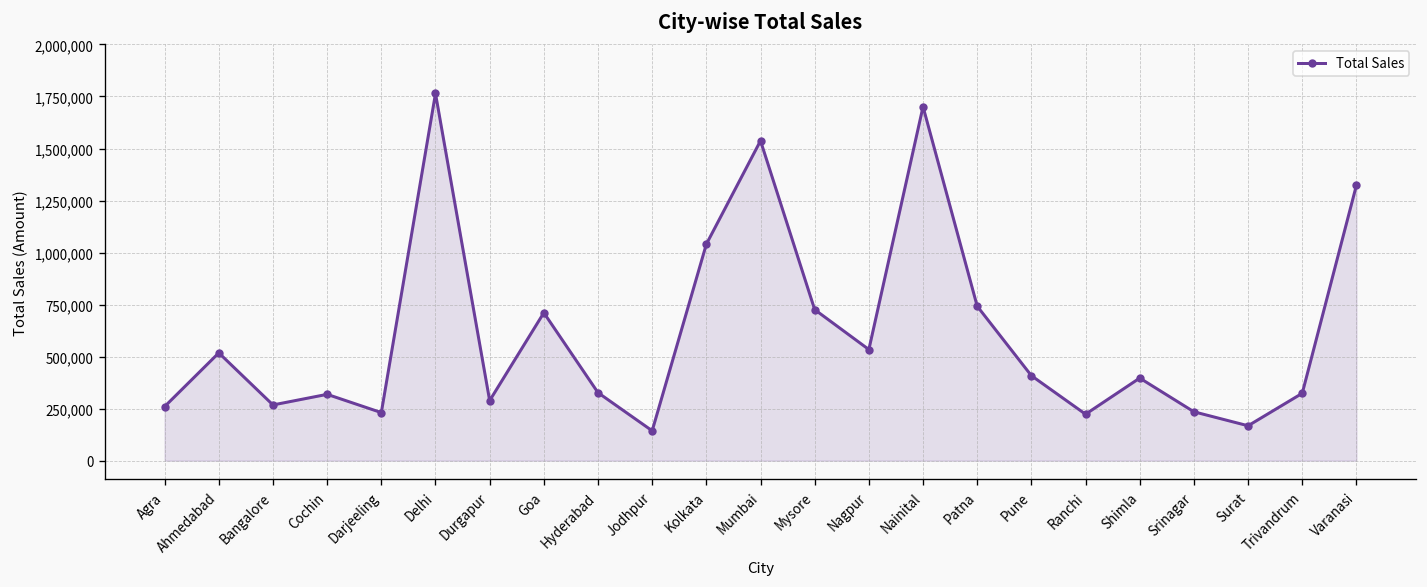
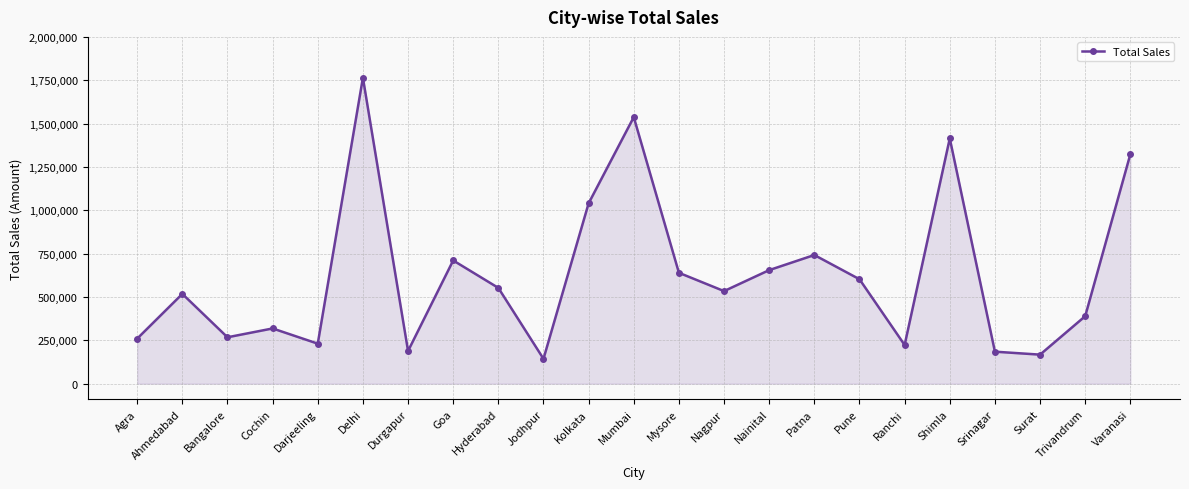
  {
    "Agra": "260,000",
    "Ahmedabad": "520,000",
    "Bangalore": "270,000",
    "Cochin": "320,000",
    "Darjeeling": "230,000",
    "Delhi": "1,760,000",
-   "Durgapur": "290,000",
+   "Durgapur": "190,000",
    "Goa": "710,000",
-   "Hyderabad": "330,000",
+   "Hyderabad": "550,000",
    "Jodhpur": "140,000",
    "Kolkata": "1,040,000",
    "Mumbai": "1,540,000",
-   "Mysore": "730,000",
+   "Mysore": "640,000",
    "Nagpur": "530,000",
-   "Nainital": "1,700,000",
+   "Nainital": "660,000",
    "Patna": "740,000",
-   "Pune": "410,000",
+   "Pune": "600,000",
    "Ranchi": "220,000",
-   "Shimla": "400,000",
-   "Srinagar": "230,000",
+   "Shimla": "1,410,000",
+   "Srinagar": "180,000",
    "Surat": "170,000",
-   "Trivandrum": "320,000",
+   "Trivandrum": "390,000",
    "Varanasi": "1,320,000"
  }
